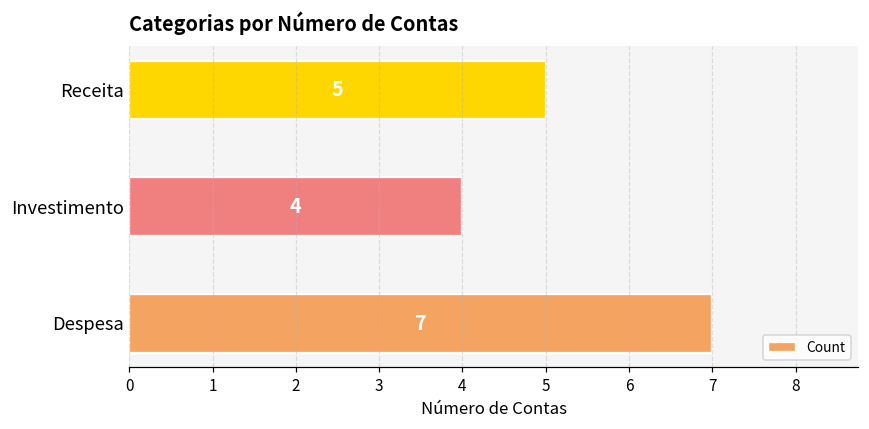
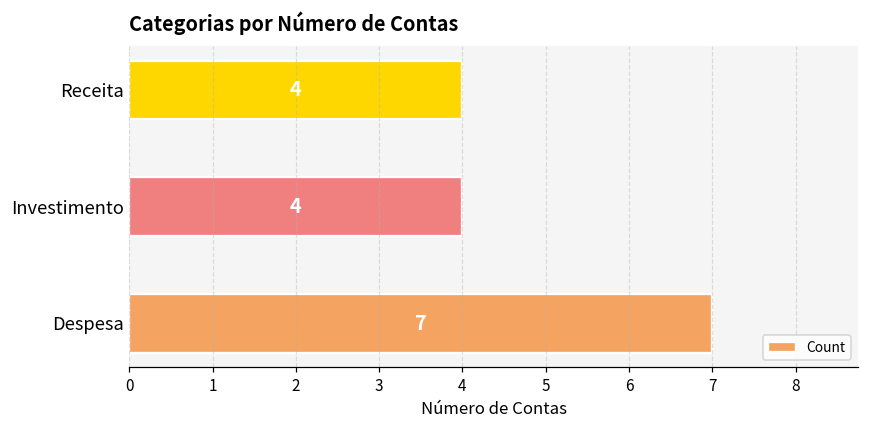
  {
-   "Receita": 5,
+   "Receita": 4,
    "Investimento": 4,
    "Despesa": 7
  }
